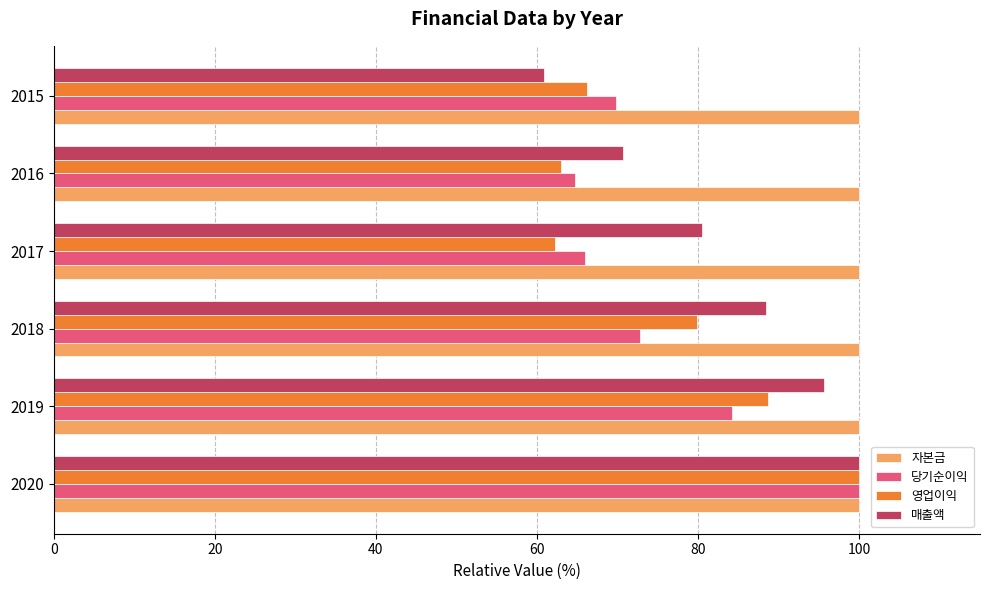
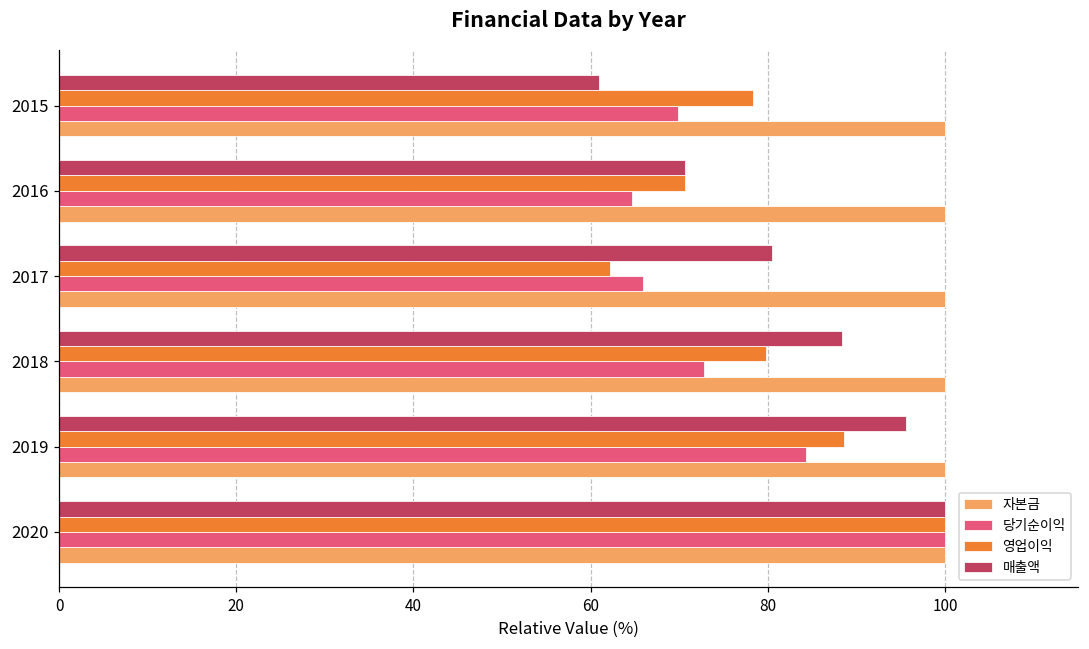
  {
    "자본금": {
      "2015": 100,
      "2016": 100,
      "2017": 100,
      "2018": 100,
      "2019": 100,
      "2020": 100
    },
    "영업이익": {
-     "2015": 66,
-     "2016": 63,
+     "2015": 78,
+     "2016": 71,
      "2017": 62,
      "2018": 80,
      "2019": 89,
      "2020": 100
    }
  }
